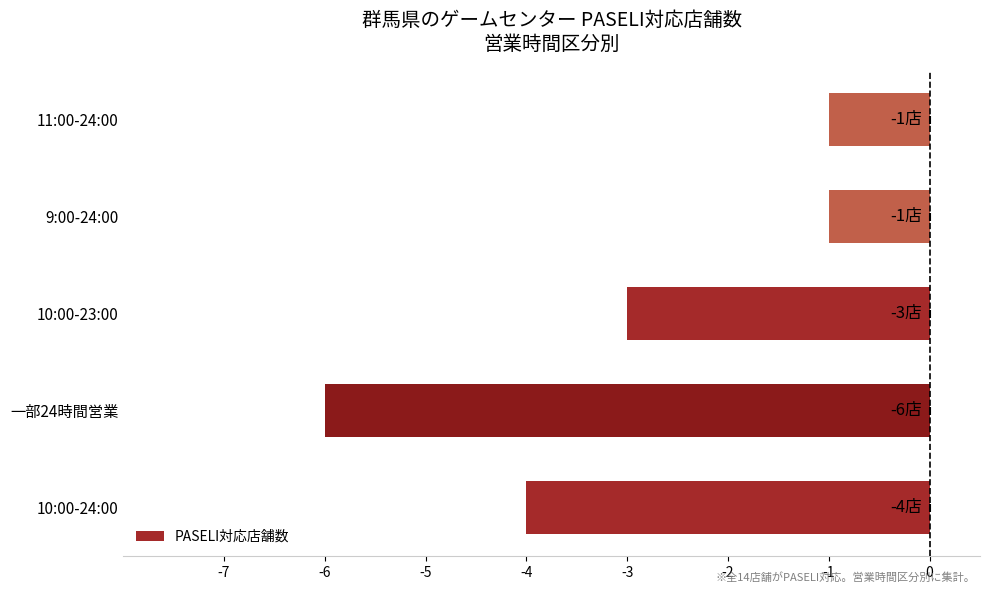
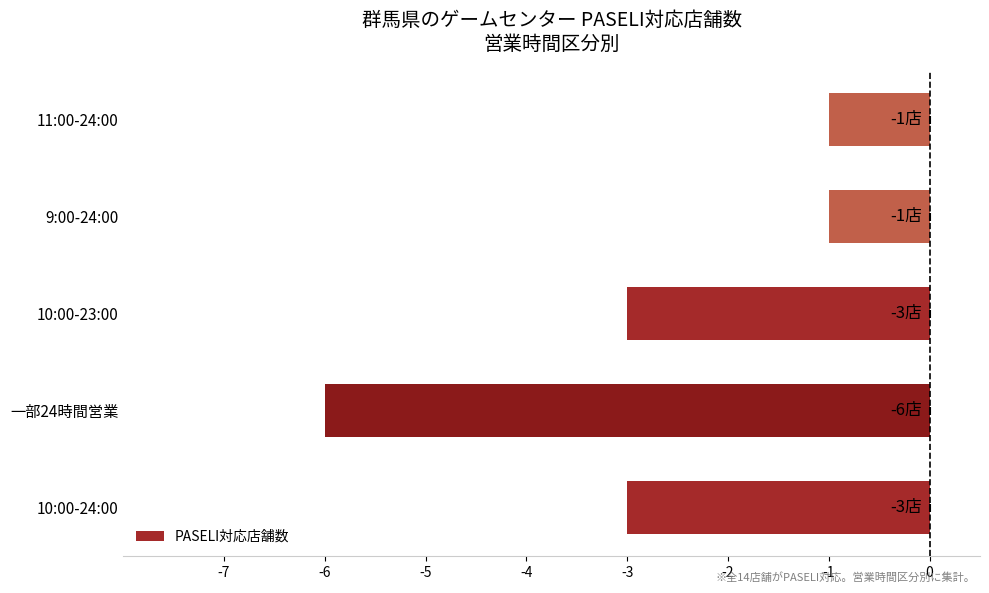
  {
    "PASELI対応店舗数": {
      "11:00-24:00": "-1店",
      "9:00-24:00": "-1店",
      "10:00-23:00": "-3店",
      "一部24時間営業": "-6店",
-     "10:00-24:00": "-4店"
+     "10:00-24:00": "-3店"
    }
  }
